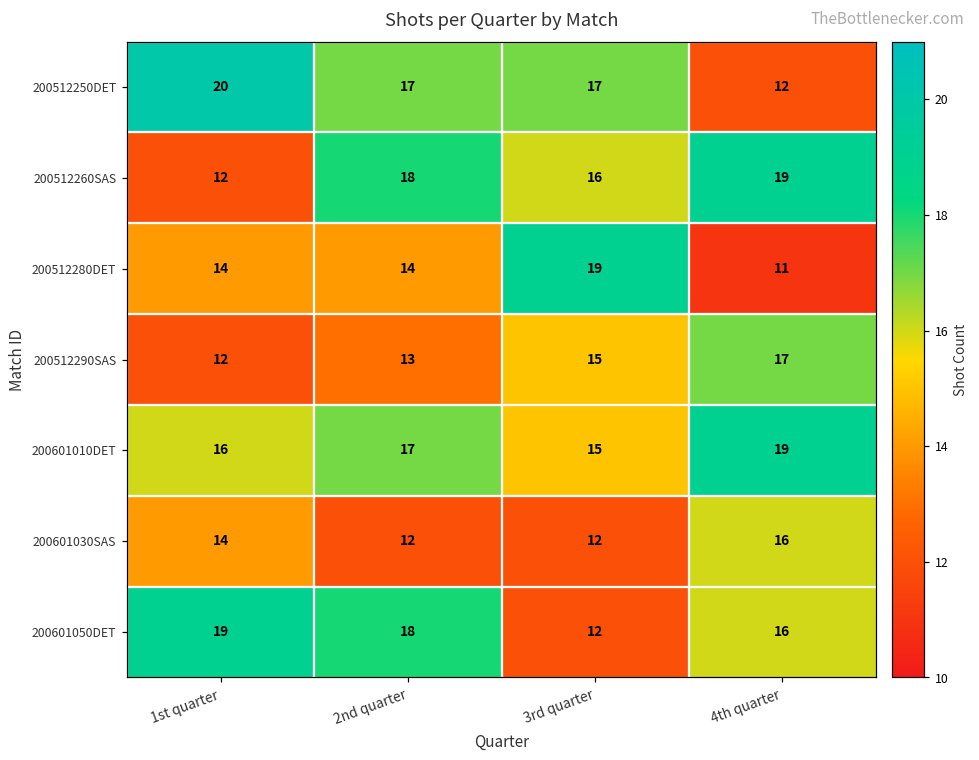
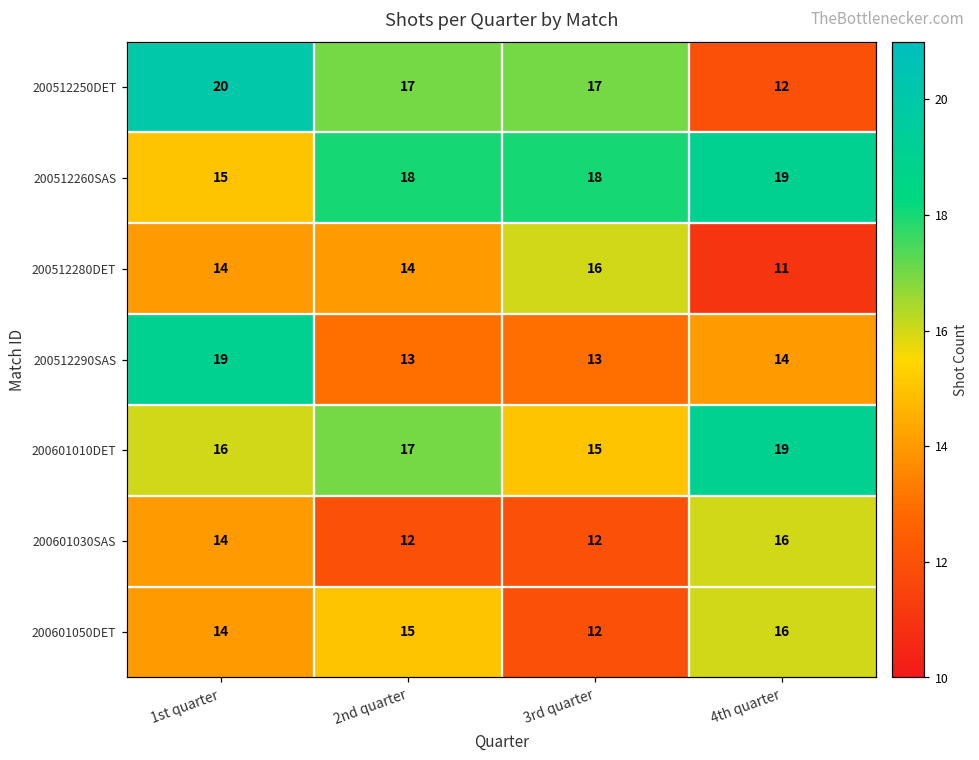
  {
    "200512250DET": {
      "1st quarter": 20,
      "2nd quarter": 17,
      "3rd quarter": 17,
      "4th quarter": 12
    },
    "200512260SAS": {
-     "1st quarter": 12,
+     "1st quarter": 15,
      "2nd quarter": 18,
-     "3rd quarter": 16,
+     "3rd quarter": 18,
      "4th quarter": 19
    },
    "200512280DET": {
      "1st quarter": 14,
      "2nd quarter": 14,
-     "3rd quarter": 19,
+     "3rd quarter": 16,
      "4th quarter": 11
    },
    "200512290SAS": {
-     "1st quarter": 12,
+     "1st quarter": 19,
      "2nd quarter": 13,
-     "3rd quarter": 15,
-     "4th quarter": 17
+     "3rd quarter": 13,
+     "4th quarter": 14
    },
    "200601010DET": {
      "1st quarter": 16,
      "2nd quarter": 17,
      "3rd quarter": 15,
      "4th quarter": 19
    },
    "200601030SAS": {
      "1st quarter": 14,
      "2nd quarter": 12,
      "3rd quarter": 12,
      "4th quarter": 16
    },
    "200601050DET": {
-     "1st quarter": 19,
-     "2nd quarter": 18,
+     "1st quarter": 14,
+     "2nd quarter": 15,
      "3rd quarter": 12,
      "4th quarter": 16
    }
  }
